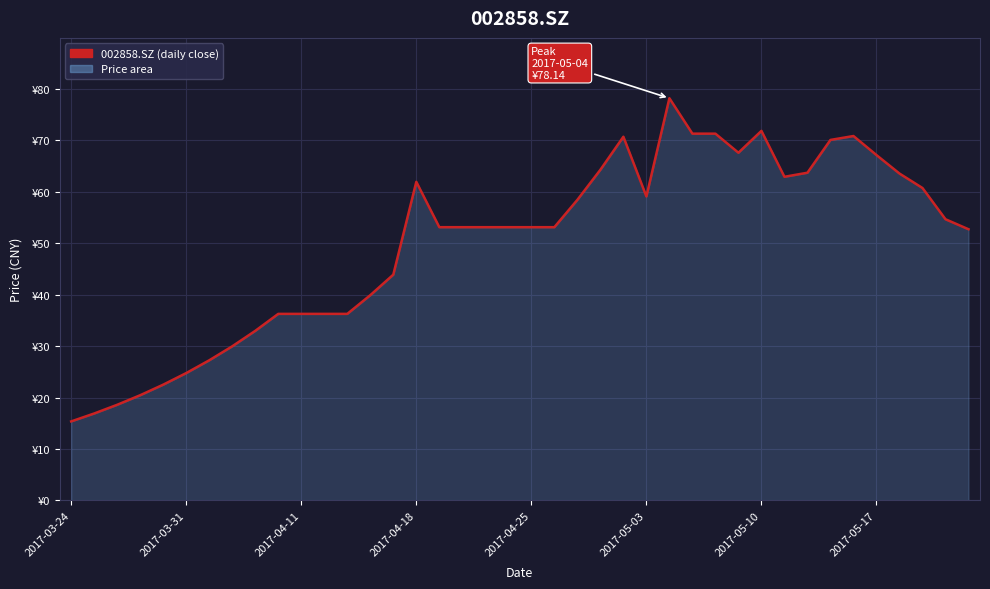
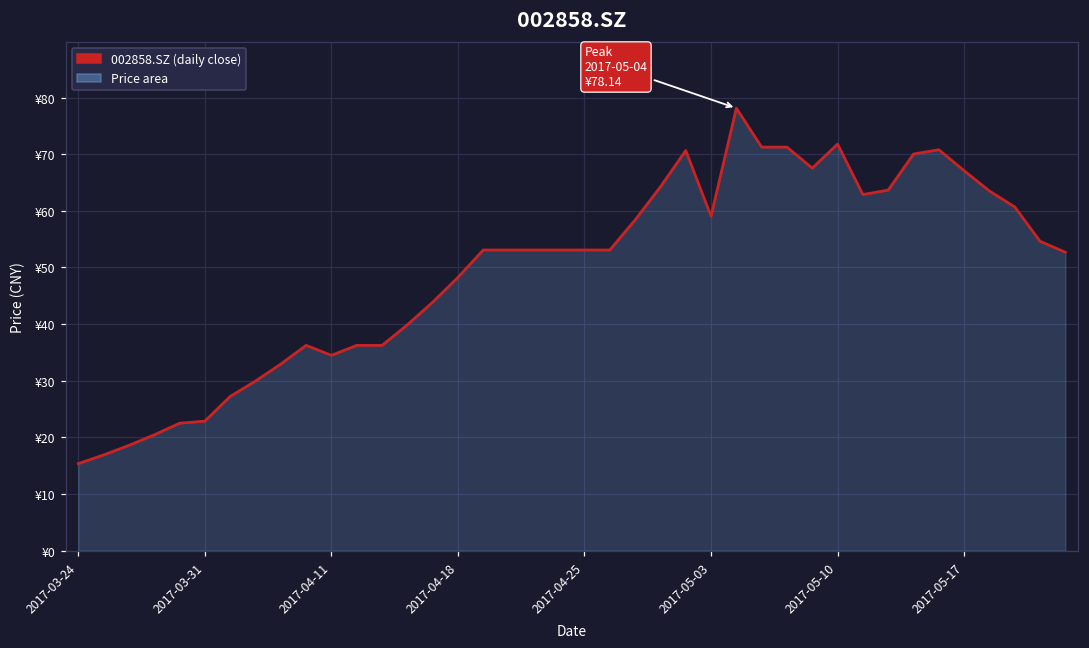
  {
    "2017-03-24": "¥15",
-   "2017-03-31": "¥25",
-   "2017-04-11": "¥36",
-   "2017-04-18": "¥62",
+   "2017-03-31": "¥23",
+   "2017-04-11": "¥34",
+   "2017-04-18": "¥48",
    "2017-04-25": "¥53",
    "2017-05-03": "¥59",
    "2017-05-10": "¥72",
    "2017-05-17": "¥67"
  }
